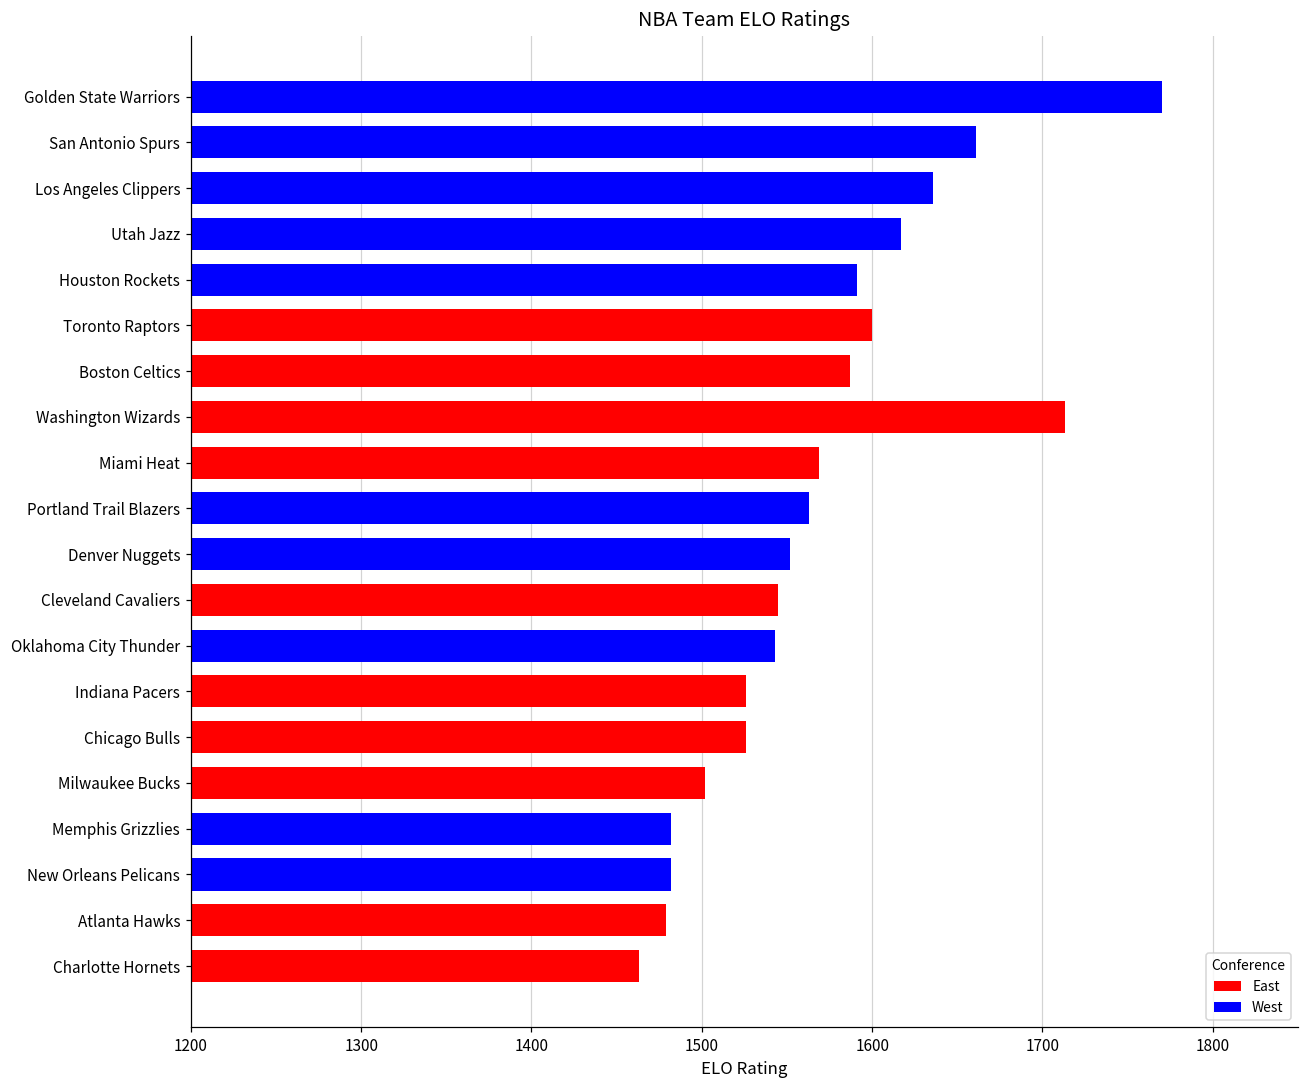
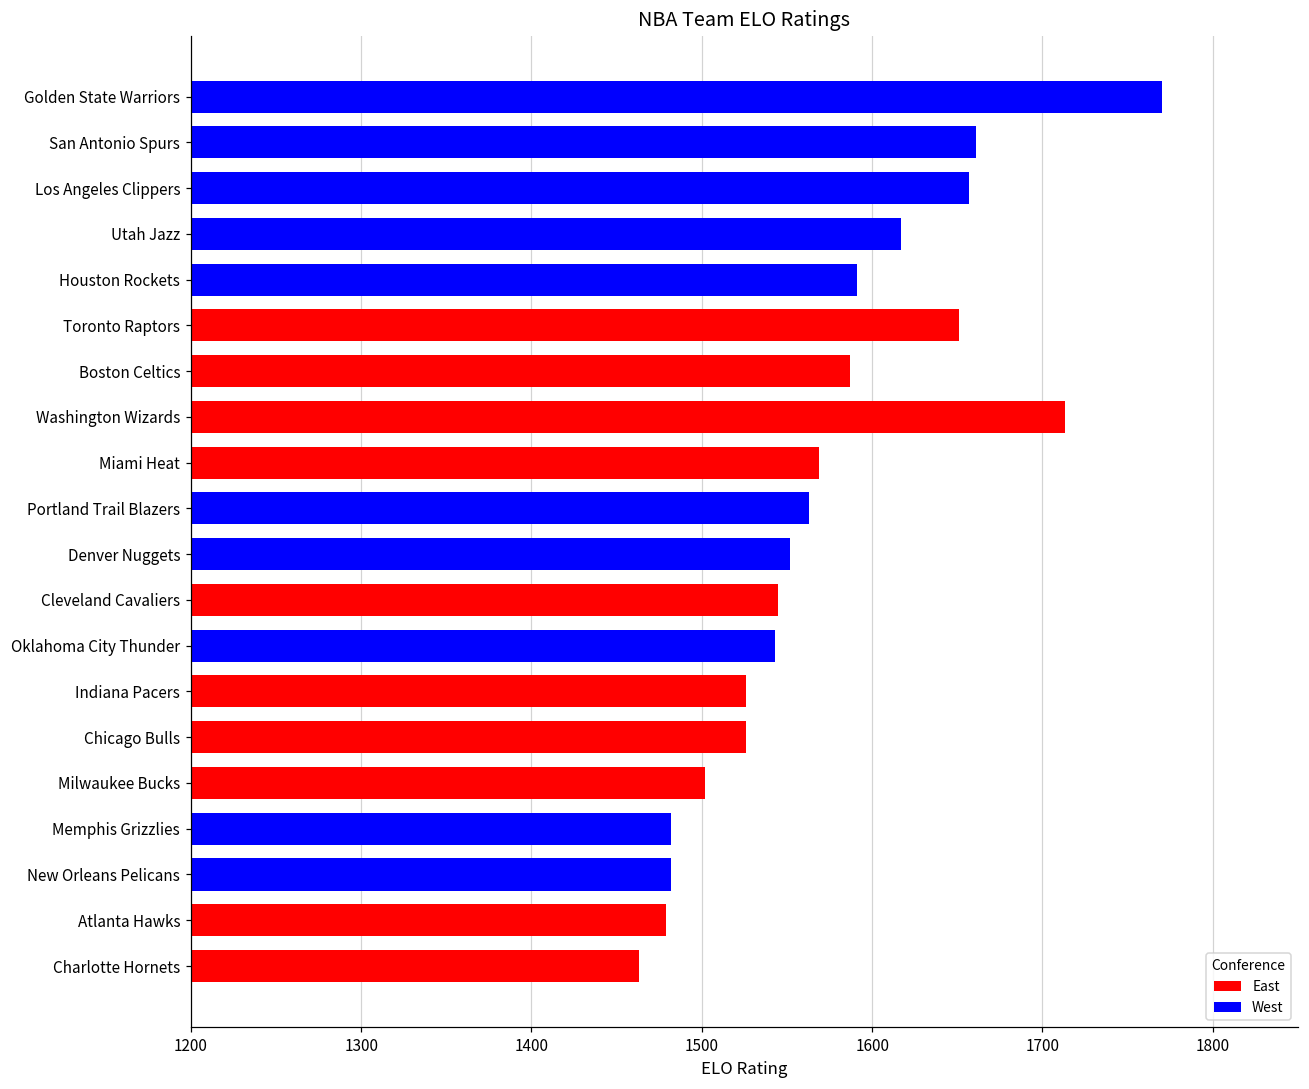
  {
    "Golden State Warriors": 1770,
    "San Antonio Spurs": 1661,
-   "Los Angeles Clippers": 1636,
+   "Los Angeles Clippers": 1657,
    "Utah Jazz": 1617,
    "Houston Rockets": 1591,
-   "Toronto Raptors": 1600,
+   "Toronto Raptors": 1651,
    "Boston Celtics": 1587,
    "Washington Wizards": 1713,
    "Miami Heat": 1569,
    "Portland Trail Blazers": 1563,
    "Denver Nuggets": 1552,
    "Cleveland Cavaliers": 1545,
    "Oklahoma City Thunder": 1543,
    "Indiana Pacers": 1526,
    "Chicago Bulls": 1526,
    "Milwaukee Bucks": 1502,
    "Memphis Grizzlies": 1482,
    "New Orleans Pelicans": 1482,
    "Atlanta Hawks": 1479,
    "Charlotte Hornets": 1463
  }
